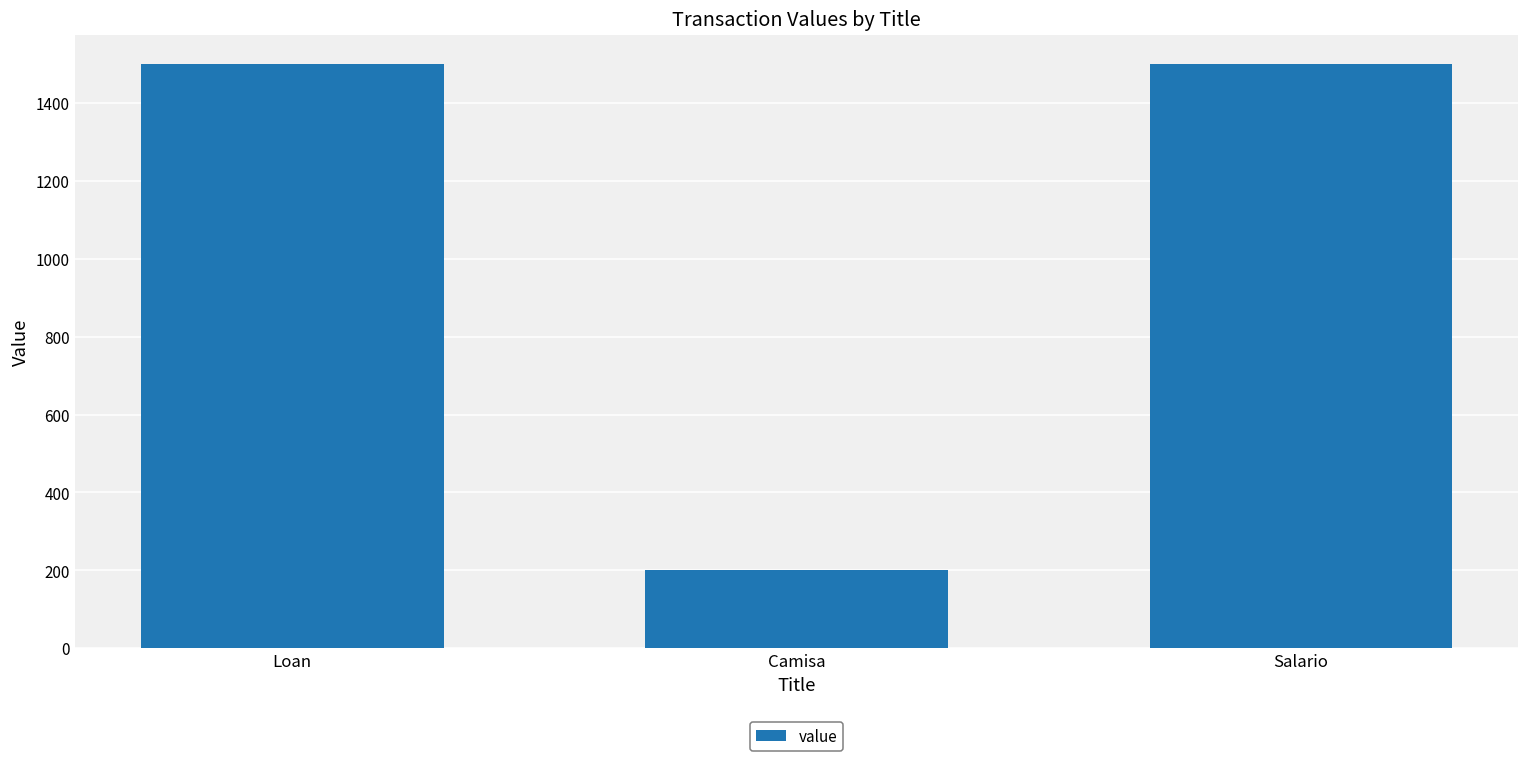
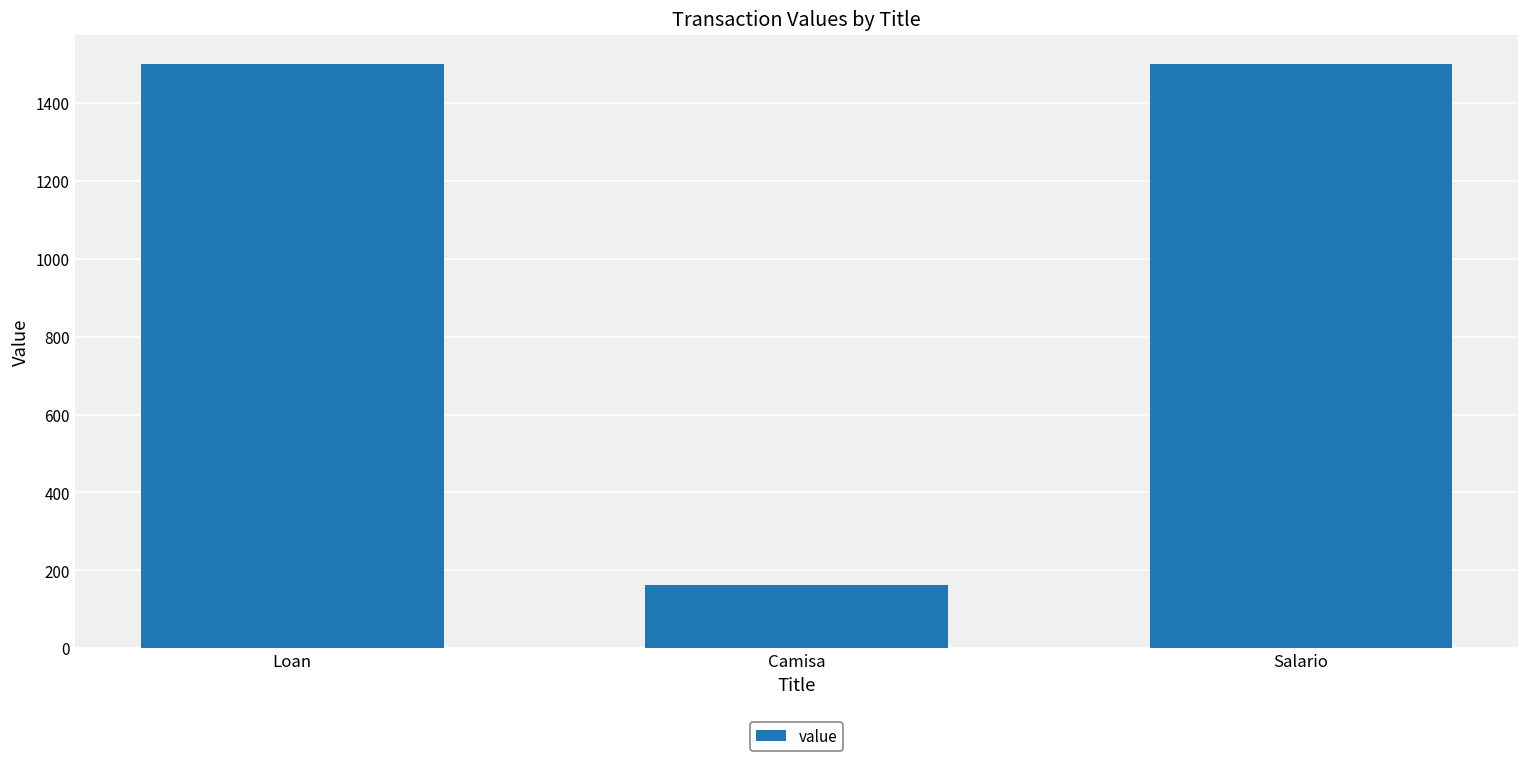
  {
    "Loan": 1500,
-   "Camisa": 200,
+   "Camisa": 160,
    "Salario": 1500
  }
